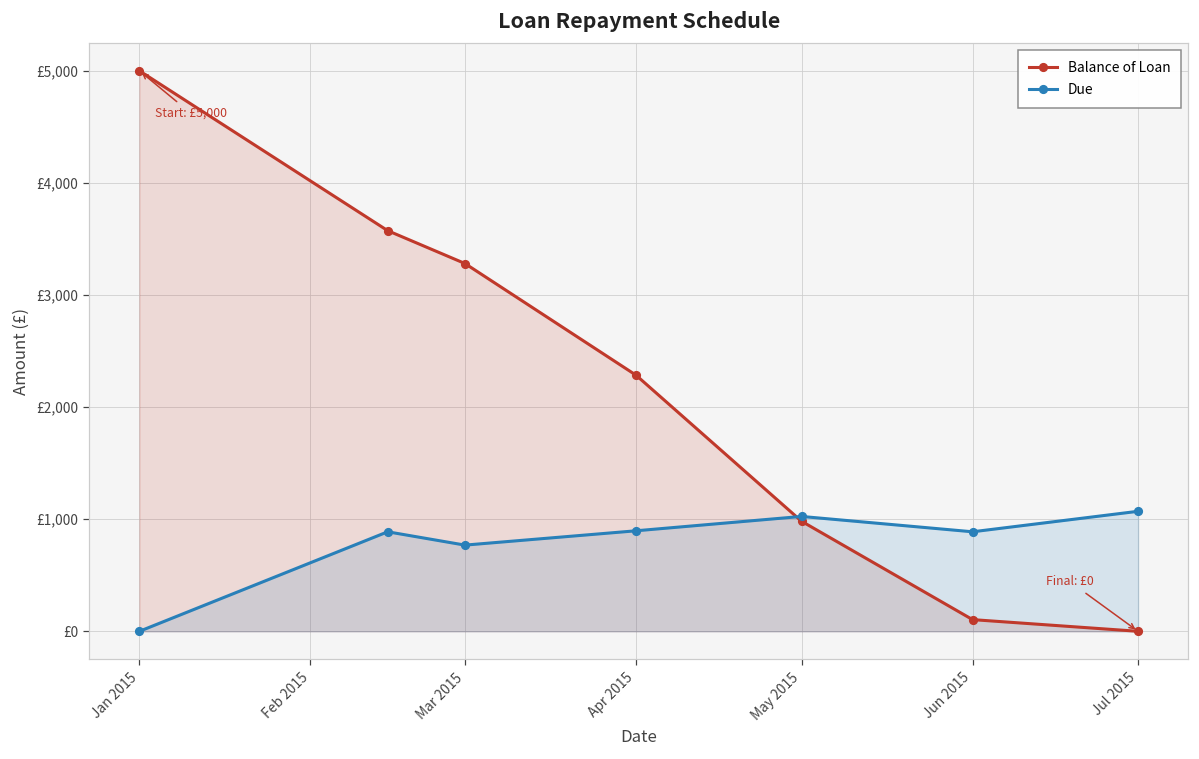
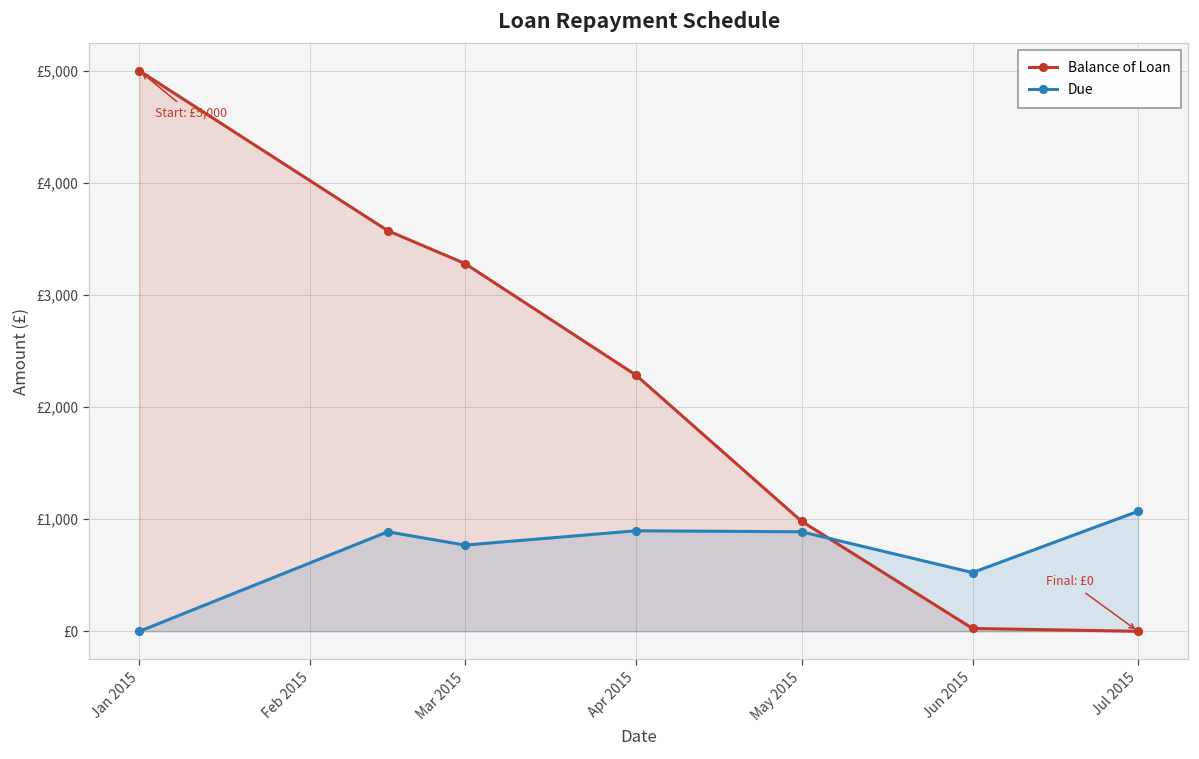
  {
    "Balance of Loan": {
      "Mar 2015": "£3,280",
      "Apr 2015": "£2,290",
      "May 2015": "£980",
-     "Jun 2015": "£100"
+     "Jun 2015": "£30"
    },
    "Due": {
      "Jan 2015": "£0",
      "Mar 2015": "£770",
      "Apr 2015": "£900",
-     "May 2015": "£1,020",
-     "Jun 2015": "£890",
+     "May 2015": "£890",
+     "Jun 2015": "£520",
      "Jul 2015": "£1,070"
    }
  }
